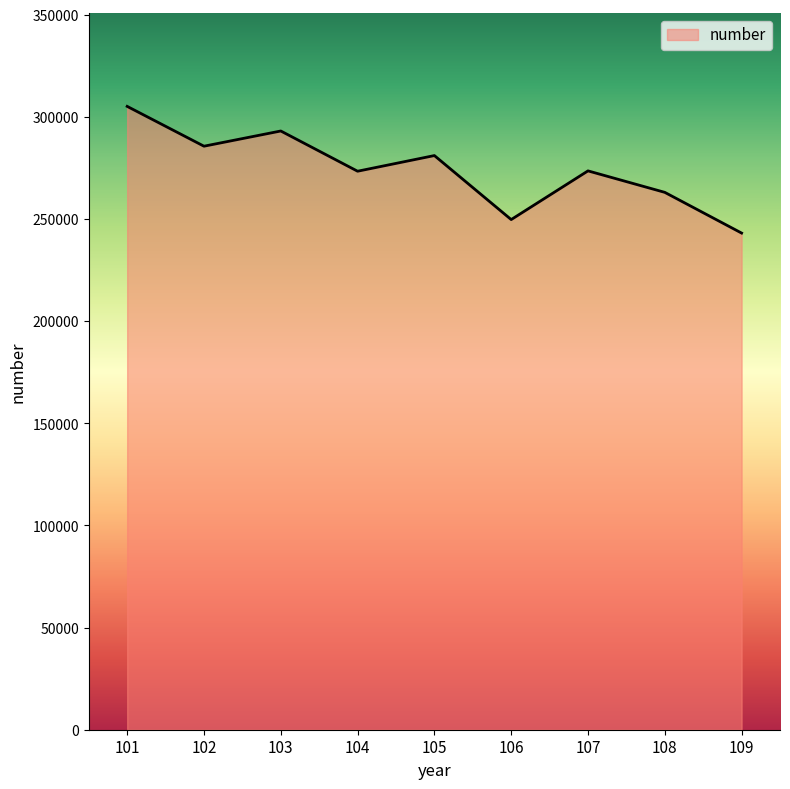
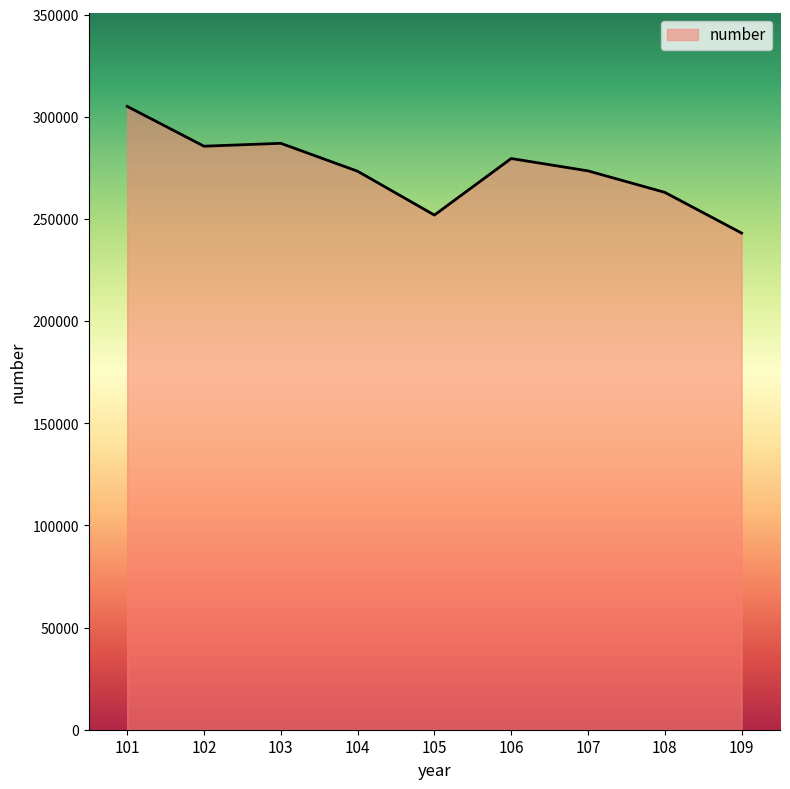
  {
    "101": 305000,
    "102": 286000,
-   "103": 293000,
+   "103": 287000,
    "104": 273000,
-   "105": 281000,
-   "106": 250000,
+   "105": 252000,
+   "106": 280000,
    "107": 274000,
    "108": 263000,
    "109": 243000
  }
